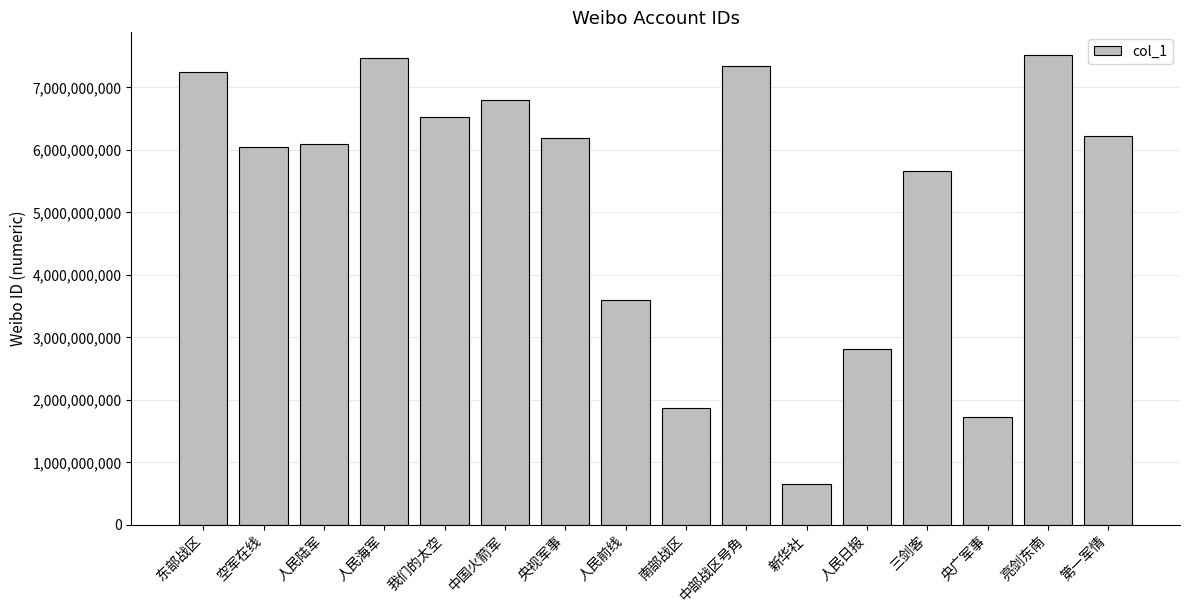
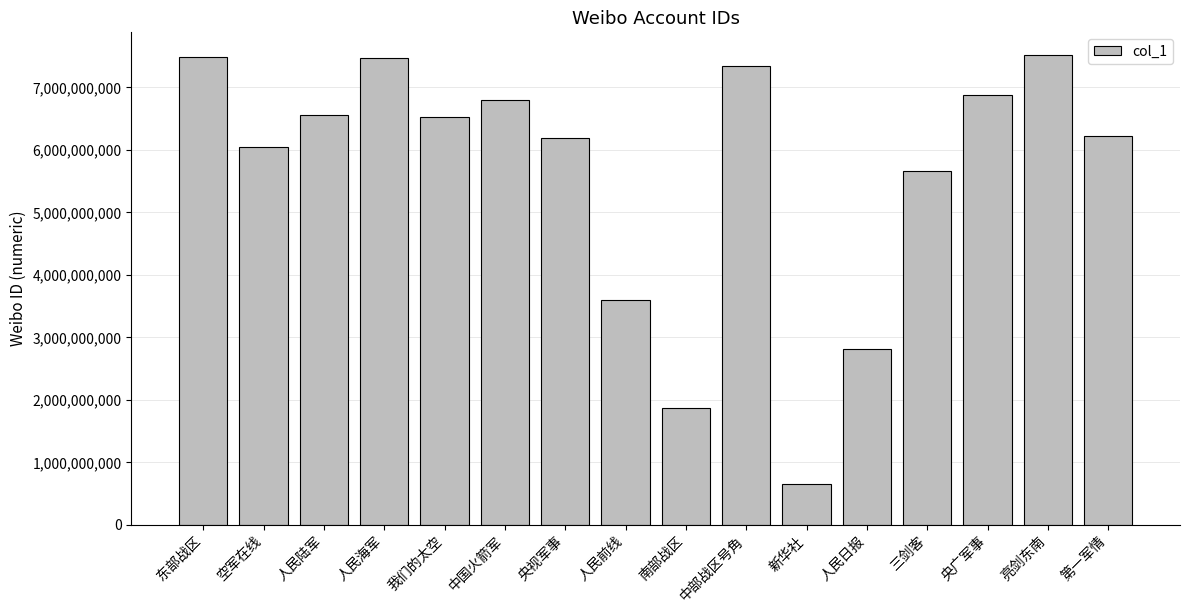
  {
-   "东部战区": "7,200,000,000",
+   "东部战区": "7,500,000,000",
    "空军在线": "6,000,000,000",
-   "人民陆军": "6,100,000,000",
+   "人民陆军": "6,600,000,000",
    "人民海军": "7,500,000,000",
    "我们的太空": "6,500,000,000",
    "中国火箭军": "6,800,000,000",
    "央视军事": "6,200,000,000",
    "人民前线": "3,600,000,000",
    "南部战区": "1,900,000,000",
    "中部战区号角": "7,300,000,000",
    "新华社": "600,000,000",
    "人民日报": "2,800,000,000",
    "三剑客": "5,700,000,000",
-   "央广军事": "1,700,000,000",
+   "央广军事": "6,900,000,000",
    "亮剑东南": "7,500,000,000",
    "第一军情": "6,200,000,000"
  }
